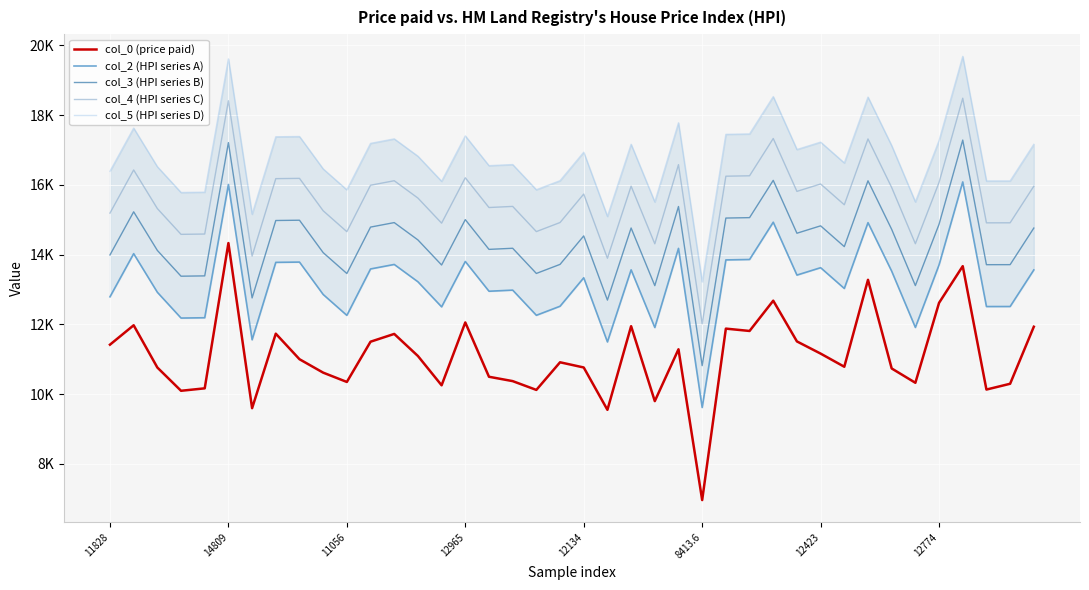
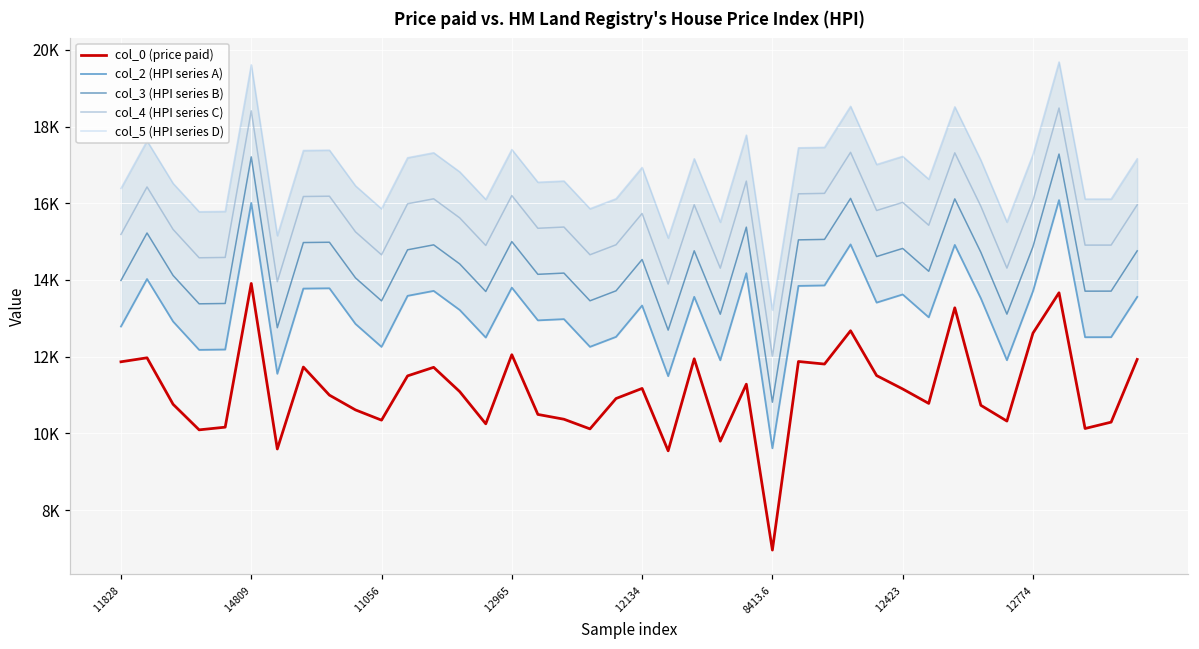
  {
    "col_0 (price paid)": {
-     "11828": 11400,
-     "14809": 14300,
+     "11828": 11900,
+     "14809": 13900,
      "11056": 10300,
      "12965": 12100,
-     "12134": 10800,
+     "12134": 11200,
      "8413.6": 7000,
      "12423": 11200,
      "12774": 12600
    }
  }
